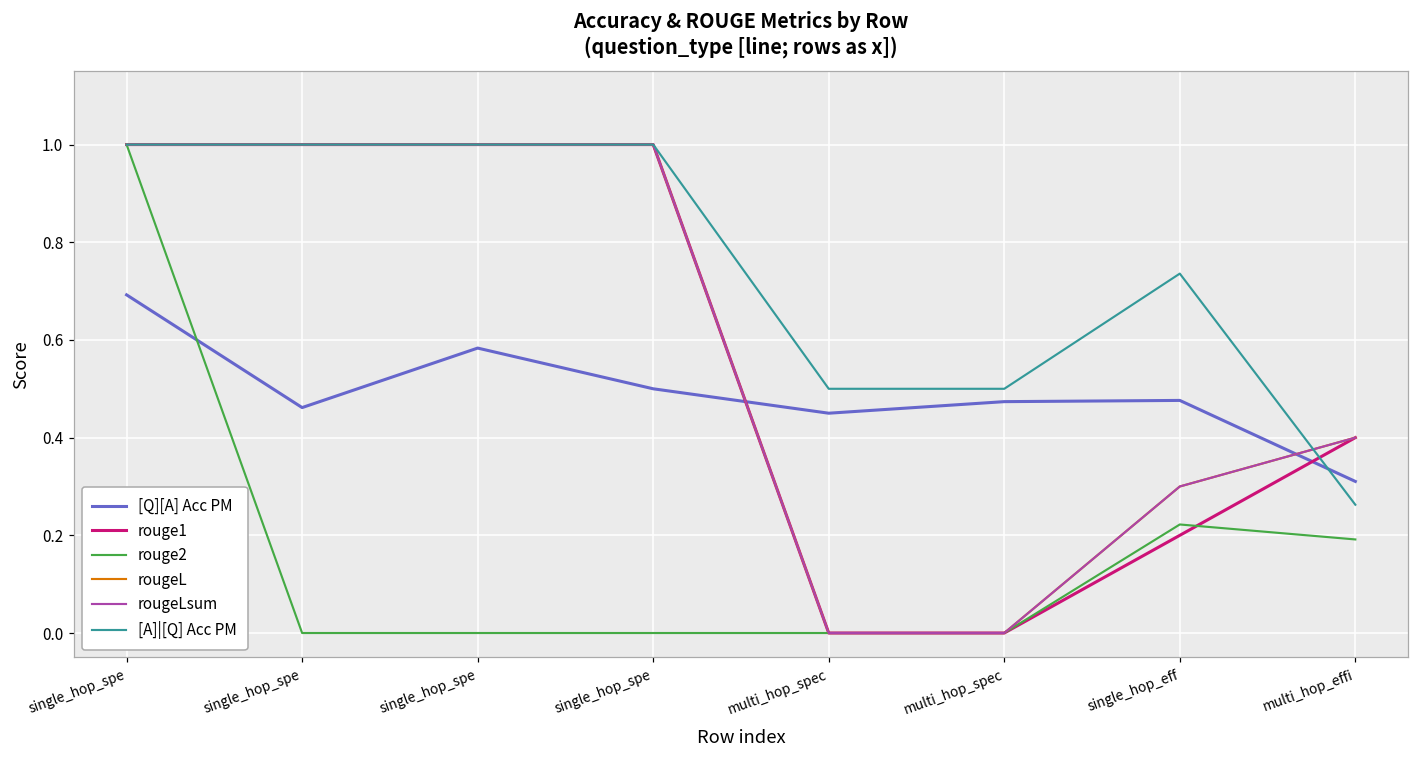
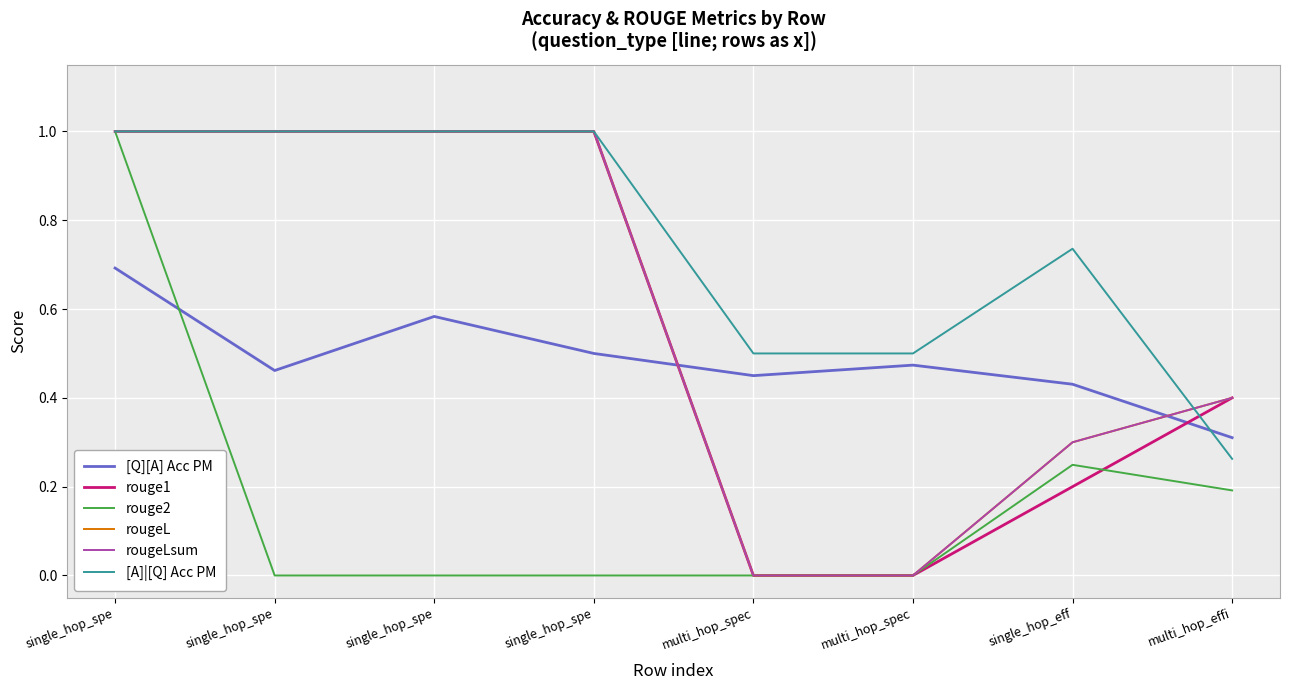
  {
    "[Q][A] Acc PM": {
-     "single_hop_eff": 0.48,
+     "single_hop_eff": 0.43,
      "multi_hop_effi": 0.31
    },
    "rouge1": {
      "single_hop_eff": 0.20
    },
    "rouge2": {
-     "single_hop_eff": 0.22,
+     "single_hop_eff": 0.25,
      "multi_hop_effi": 0.19
    },
    "rougeLsum": {
      "single_hop_eff": 0.30
    },
    "[A]|[Q] Acc PM": {
      "single_hop_eff": 0.74,
      "multi_hop_effi": 0.26
    }
  }
